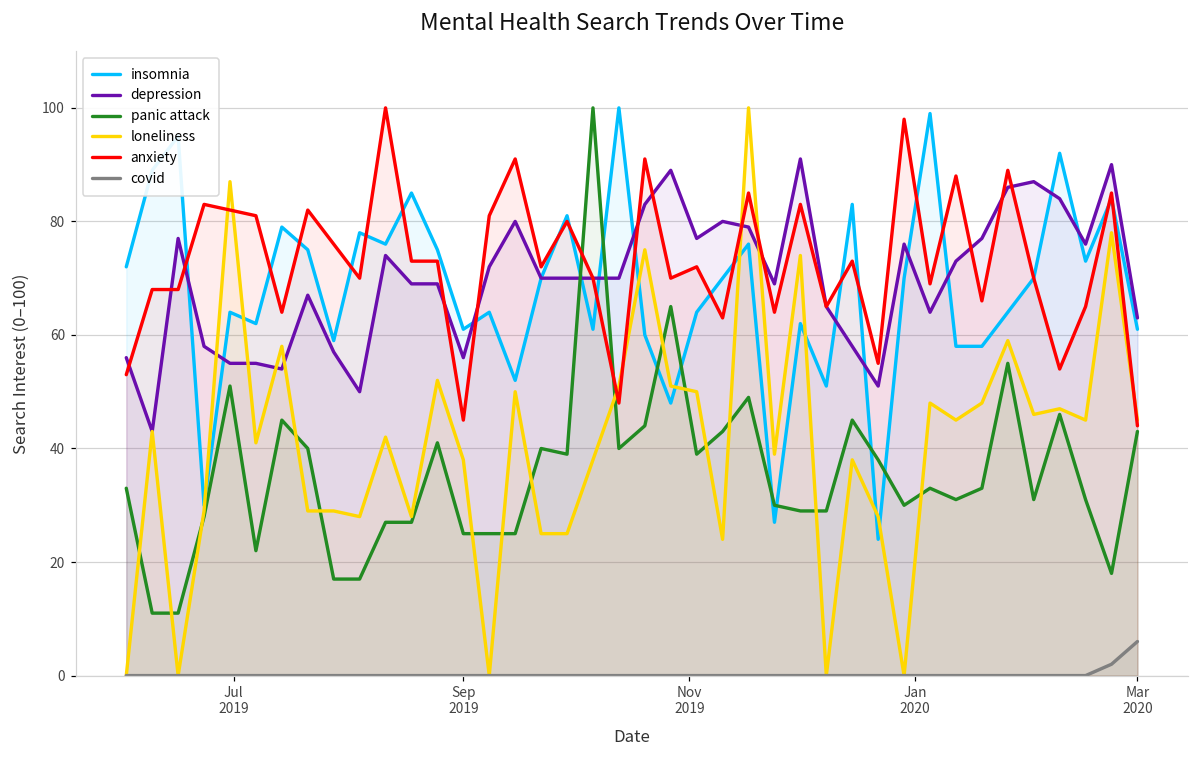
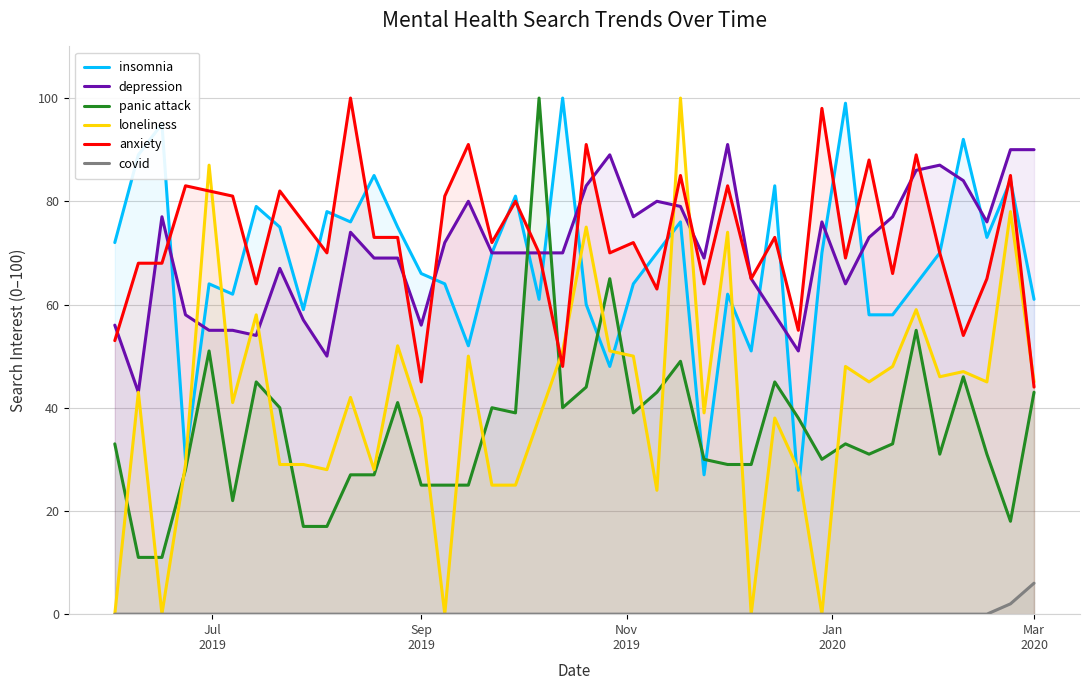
  {
    "insomnia": {
-     "Sep 2019": 61,
+     "Sep 2019": 66,
      "Mar 2020": 61
    },
    "depression": {
      "Sep 2019": 56,
-     "Mar 2020": 63
+     "Mar 2020": 90
    },
    "panic attack": {
      "Sep 2019": 25,
      "Mar 2020": 43
    },
    "loneliness": {
      "Sep 2019": 38,
      "Mar 2020": 45
    },
    "anxiety": {
      "Sep 2019": 45,
      "Mar 2020": 44
    },
    "covid": {
      "Sep 2019": 0,
      "Mar 2020": 6
    }
  }
